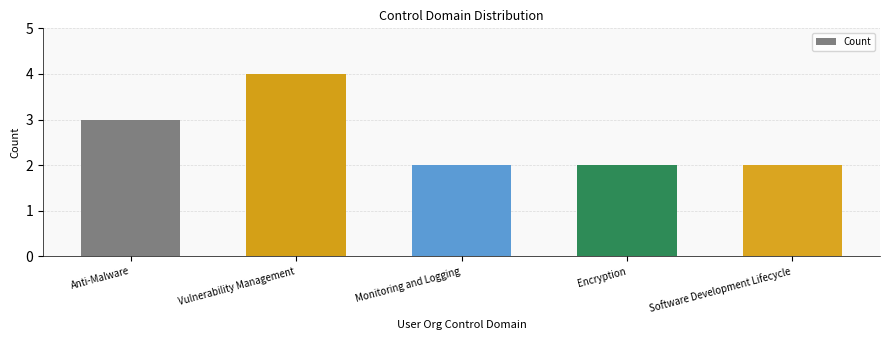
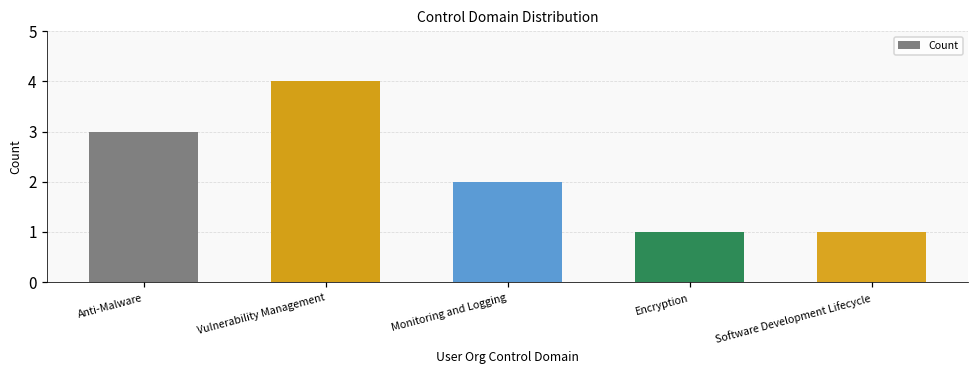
  {
    "Anti-Malware": 3,
    "Vulnerability Management": 4,
    "Monitoring and Logging": 2,
-   "Encryption": 2,
-   "Software Development Lifecycle": 2
+   "Encryption": 1,
+   "Software Development Lifecycle": 1
  }
